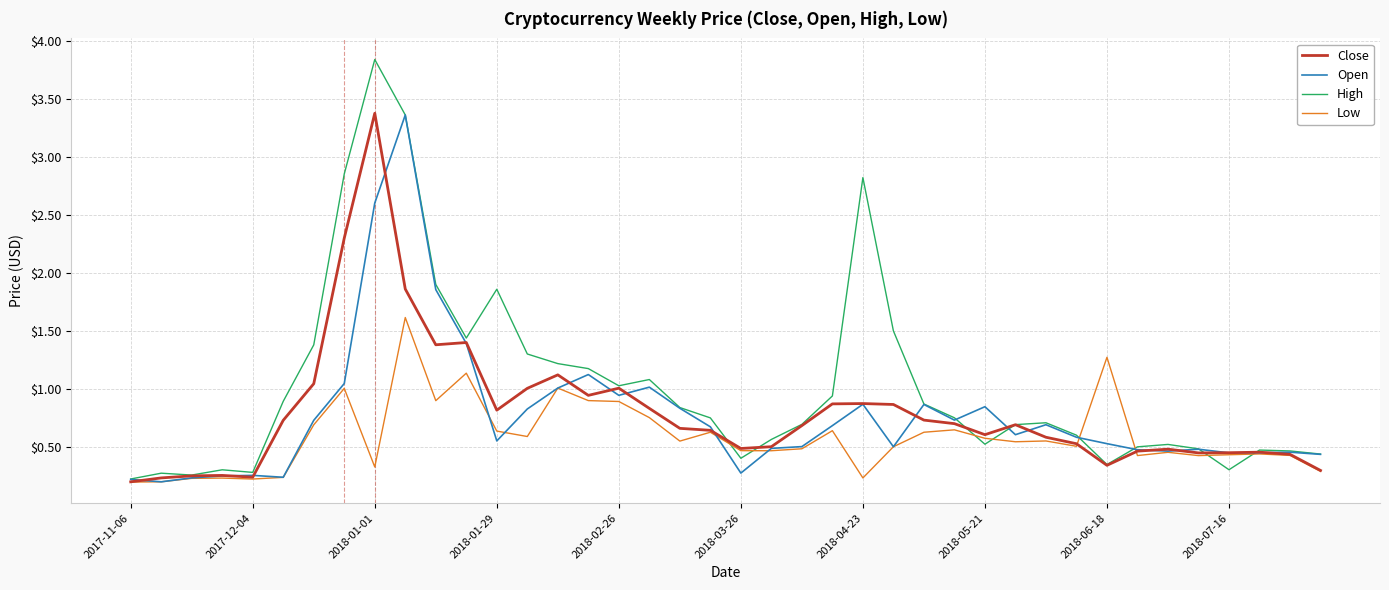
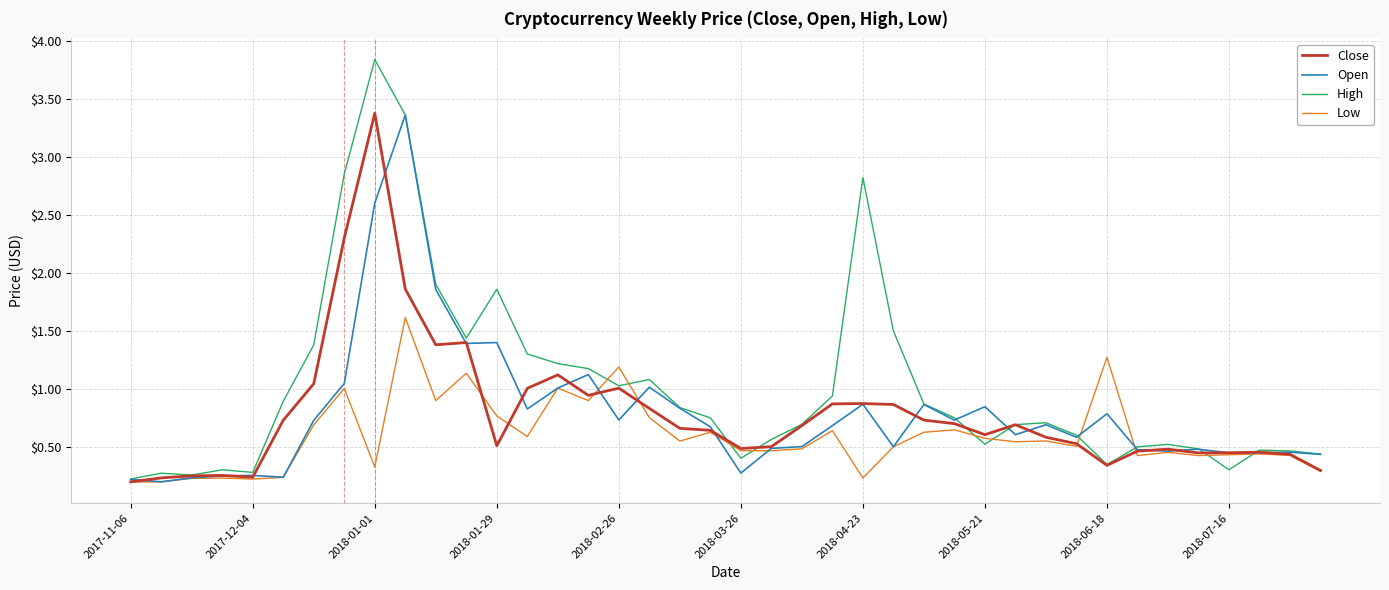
  {
    "Close": {
      "2018-01-01": "$3.38",
-     "2018-01-29": "$0.82",
+     "2018-01-29": "$0.51",
      "2018-05-21": "$0.60"
    },
    "Open": {
      "2018-01-01": "$2.60",
-     "2018-01-29": "$0.55",
-     "2018-02-26": "$0.94",
+     "2018-01-29": "$1.40",
+     "2018-02-26": "$0.73",
      "2018-03-26": "$0.27",
      "2018-05-21": "$0.85",
-     "2018-06-18": "$0.53"
+     "2018-06-18": "$0.78"
    },
    "High": {
      "2017-12-04": "$0.28",
      "2018-01-01": "$3.84",
      "2018-01-29": "$1.86",
      "2018-03-26": "$0.40",
      "2018-04-23": "$2.82",
      "2018-05-21": "$0.52",
      "2018-07-16": "$0.30"
    },
    "Low": {
      "2018-01-01": "$0.33",
-     "2018-01-29": "$0.64",
-     "2018-02-26": "$0.89",
+     "2018-01-29": "$0.77",
+     "2018-02-26": "$1.19",
      "2018-04-23": "$0.23",
      "2018-05-21": "$0.57",
      "2018-06-18": "$1.27"
    }
  }
